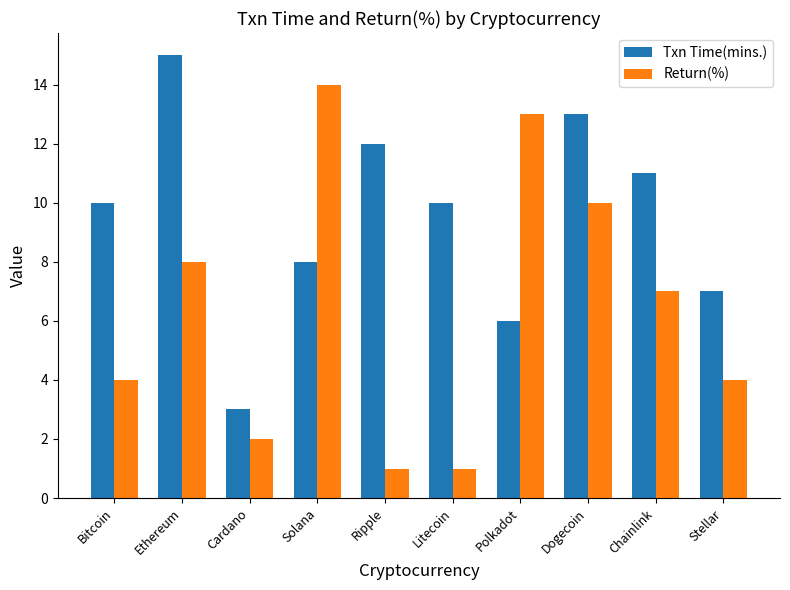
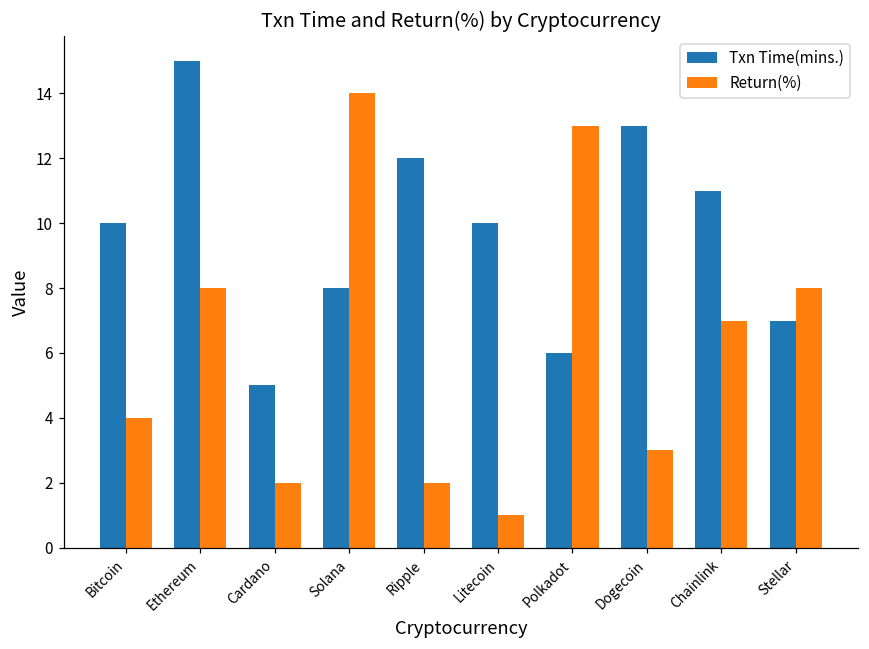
  {
    "Txn Time(mins.)": {
      "Bitcoin": 10,
      "Ethereum": 15,
-     "Cardano": 3,
+     "Cardano": 5,
      "Solana": 8,
      "Ripple": 12,
      "Litecoin": 10,
      "Polkadot": 6,
      "Dogecoin": 13,
      "Chainlink": 11,
      "Stellar": 7
    },
    "Return(%)": {
      "Bitcoin": 4,
      "Ethereum": 8,
      "Cardano": 2,
      "Solana": 14,
-     "Ripple": 1,
+     "Ripple": 2,
      "Litecoin": 1,
      "Polkadot": 13,
-     "Dogecoin": 10,
+     "Dogecoin": 3,
      "Chainlink": 7,
-     "Stellar": 4
+     "Stellar": 8
    }
  }
